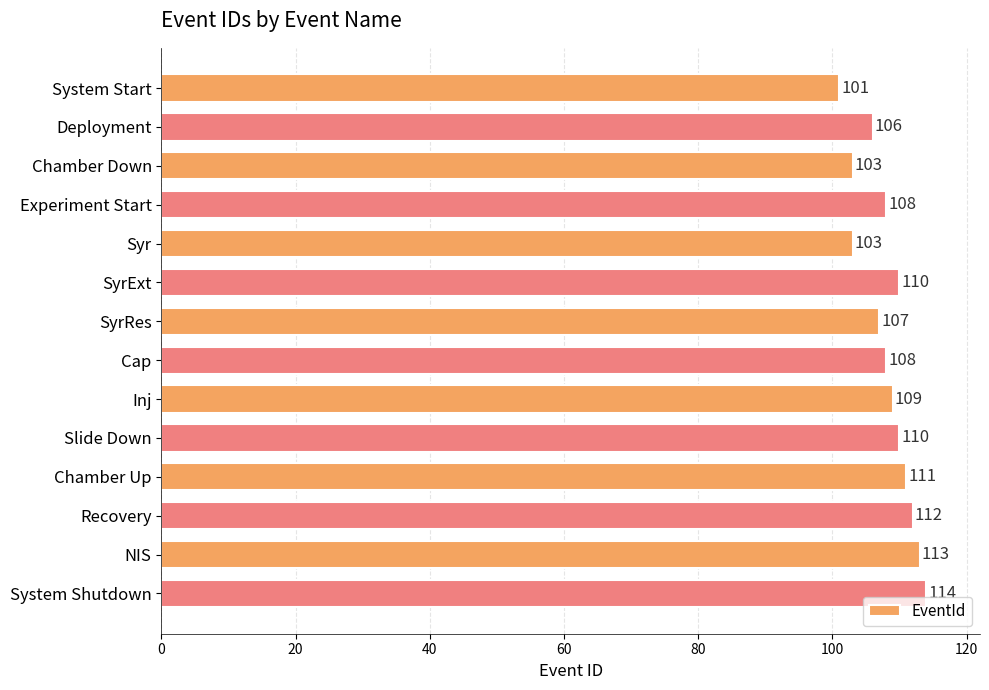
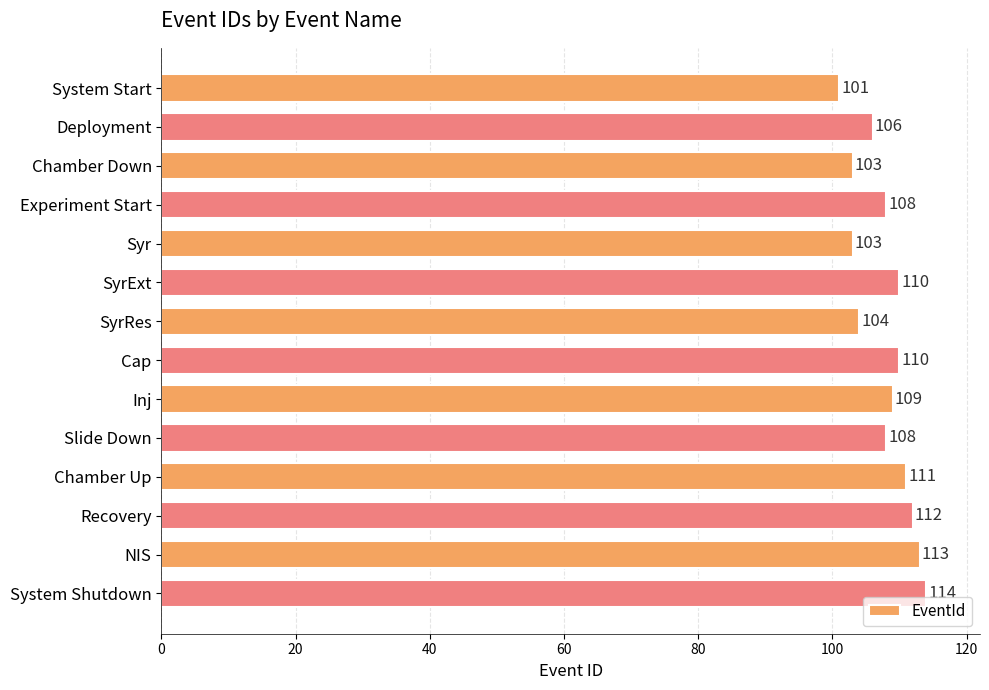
  {
    "System Start": 101,
    "Deployment": 106,
    "Chamber Down": 103,
    "Experiment Start": 108,
    "Syr": 103,
    "SyrExt": 110,
-   "SyrRes": 107,
-   "Cap": 108,
+   "SyrRes": 104,
+   "Cap": 110,
    "Inj": 109,
-   "Slide Down": 110,
+   "Slide Down": 108,
    "Chamber Up": 111,
    "Recovery": 112,
    "NIS": 113
  }
